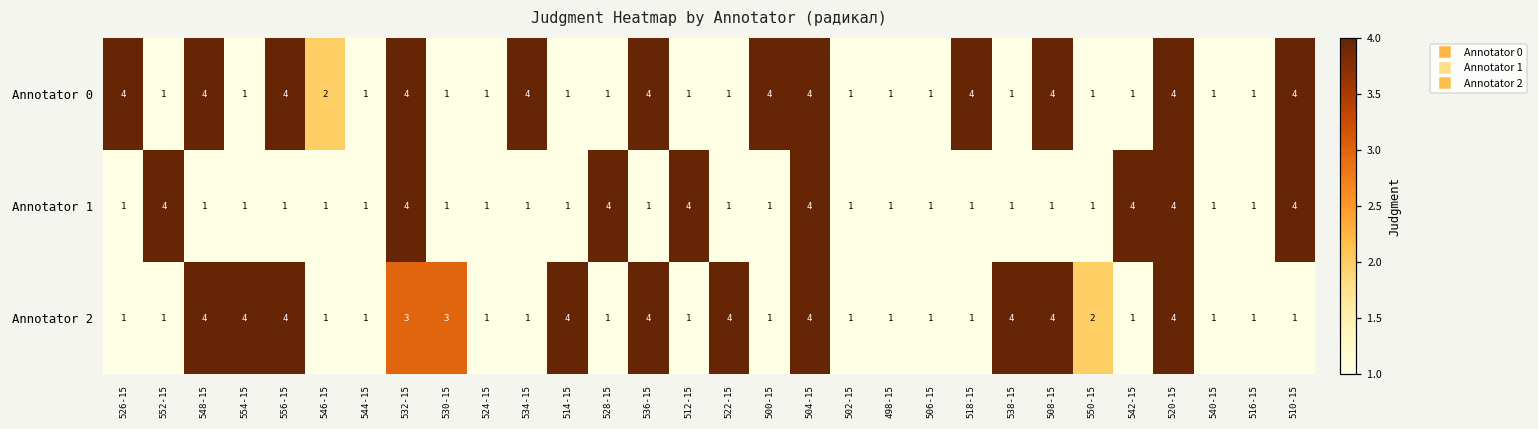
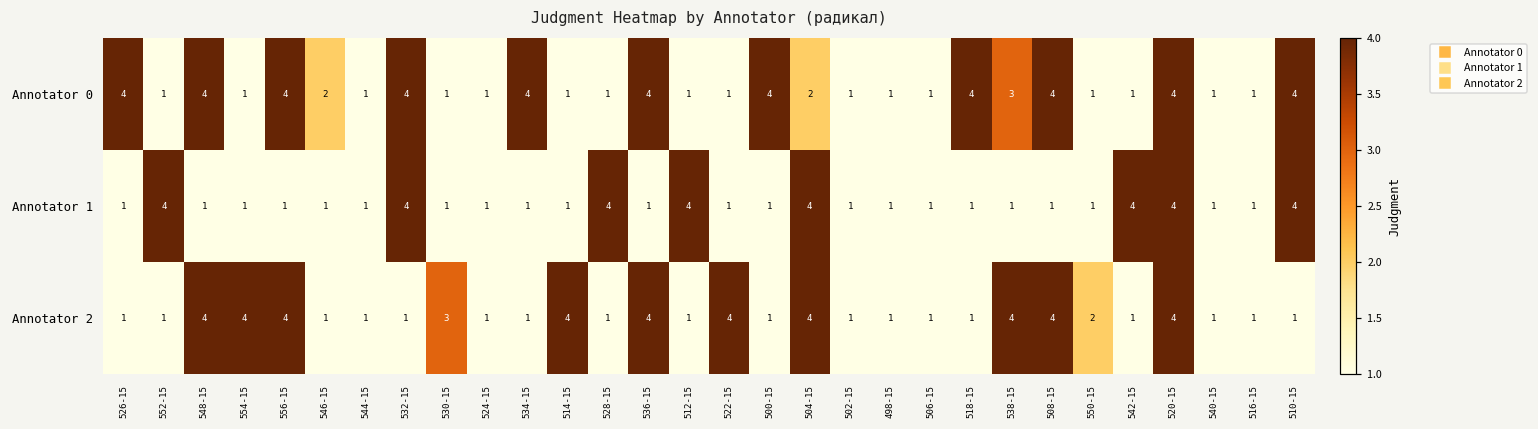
  {
    "Annotator 0": {
      "526-15": 4,
      "552-15": 1,
      "548-15": 4,
      "554-15": 1,
      "556-15": 4,
      "546-15": 2,
      "544-15": 1,
      "532-15": 4,
      "530-15": 1,
      "524-15": 1,
      "534-15": 4,
      "514-15": 1,
      "528-15": 1,
      "536-15": 4,
      "512-15": 1,
      "522-15": 1,
      "500-15": 4,
-     "504-15": 4,
+     "504-15": 2,
      "502-15": 1,
      "498-15": 1,
      "506-15": 1,
      "518-15": 4,
-     "538-15": 1,
+     "538-15": 3,
      "508-15": 4,
      "550-15": 1,
      "542-15": 1,
      "520-15": 4,
      "540-15": 1,
      "516-15": 1,
      "510-15": 4
    },
    "Annotator 1": {
      "526-15": 1,
      "552-15": 4,
      "548-15": 1,
      "554-15": 1,
      "556-15": 1,
      "546-15": 1,
      "544-15": 1,
      "532-15": 4,
      "530-15": 1,
      "524-15": 1,
      "534-15": 1,
      "514-15": 1,
      "528-15": 4,
      "536-15": 1,
      "512-15": 4,
      "522-15": 1,
      "500-15": 1,
      "504-15": 4,
      "502-15": 1,
      "498-15": 1,
      "506-15": 1,
      "518-15": 1,
      "538-15": 1,
      "508-15": 1,
      "550-15": 1,
      "542-15": 4,
      "520-15": 4,
      "540-15": 1,
      "516-15": 1,
      "510-15": 4
    },
    "Annotator 2": {
      "526-15": 1,
      "552-15": 1,
      "548-15": 4,
      "554-15": 4,
      "556-15": 4,
      "546-15": 1,
      "544-15": 1,
-     "532-15": 3,
+     "532-15": 1,
      "530-15": 3,
      "524-15": 1,
      "534-15": 1,
      "514-15": 4,
      "528-15": 1,
      "536-15": 4,
      "512-15": 1,
      "522-15": 4,
      "500-15": 1,
      "504-15": 4,
      "502-15": 1,
      "498-15": 1,
      "506-15": 1,
      "518-15": 1,
      "538-15": 4,
      "508-15": 4,
      "550-15": 2,
      "542-15": 1,
      "520-15": 4,
      "540-15": 1,
      "516-15": 1,
      "510-15": 1
    }
  }
